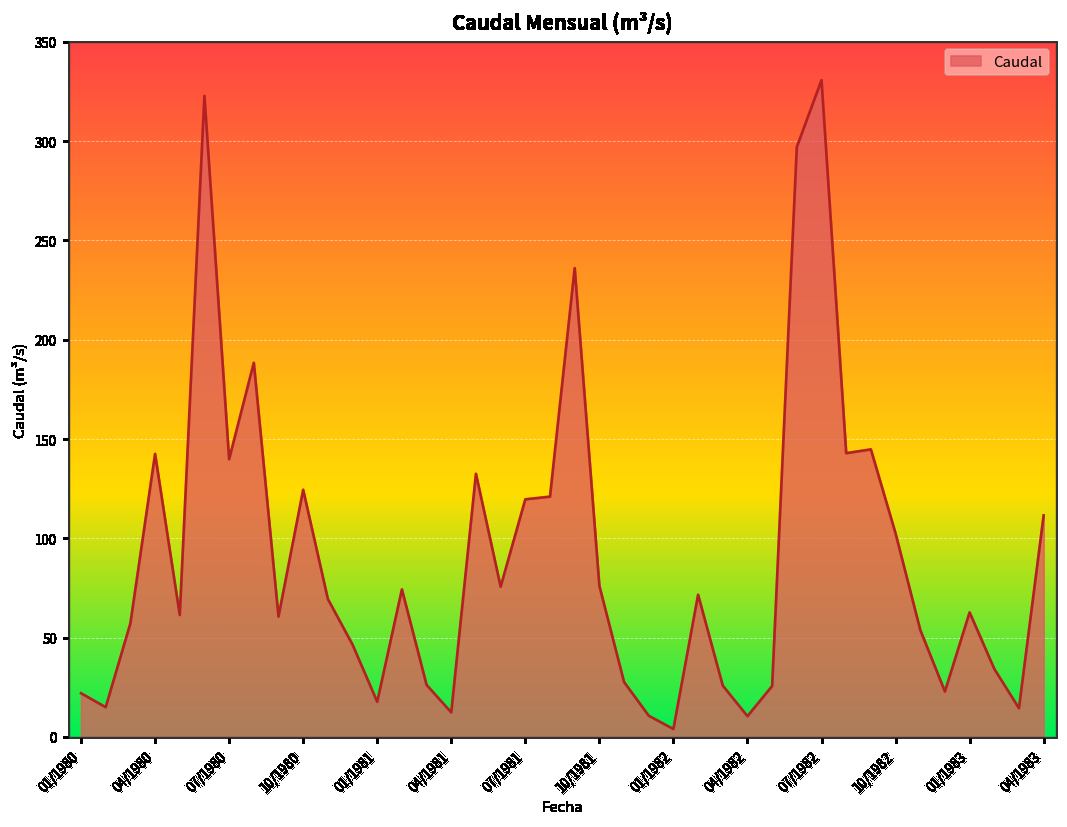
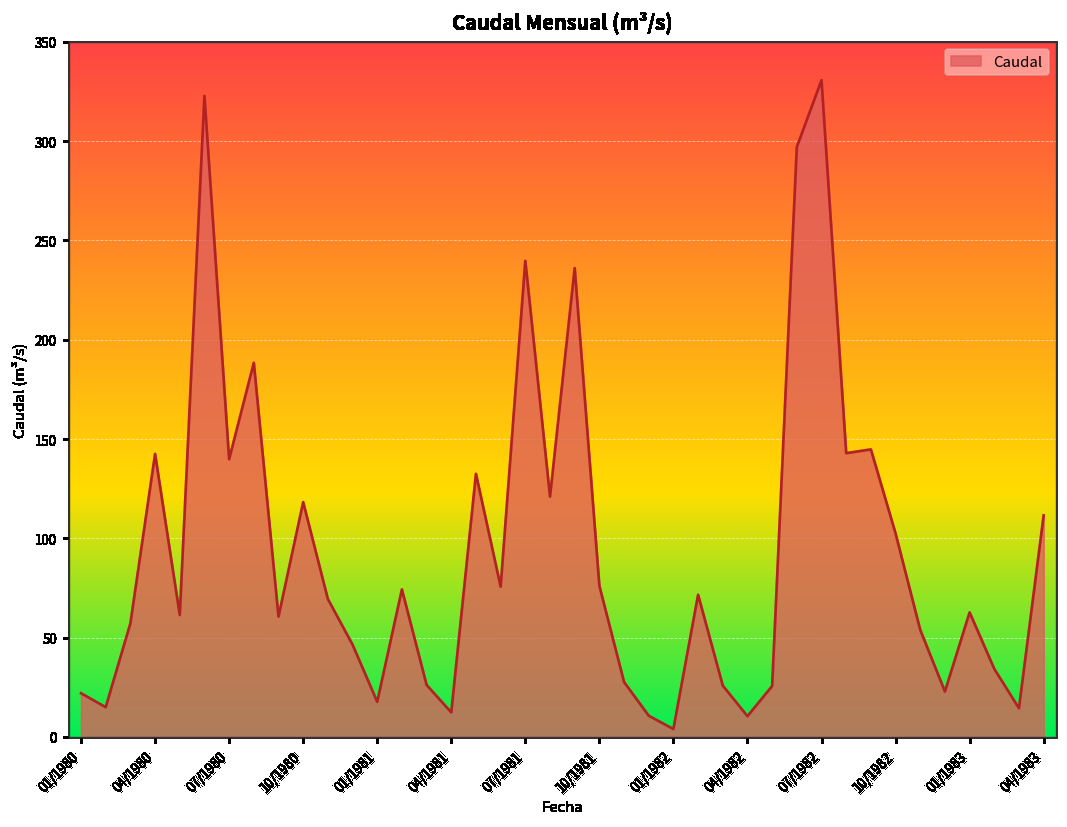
  {
    "01/1980": 22,
    "04/1980": 142,
    "07/1980": 140,
-   "10/1980": 124,
+   "10/1980": 118,
    "01/1981": 18,
    "04/1981": 12,
-   "07/1981": 120,
+   "07/1981": 240,
    "10/1981": 76,
    "01/1982": 4,
    "04/1982": 10,
    "07/1982": 331,
    "10/1982": 102,
    "01/1983": 63,
    "04/1983": 112
  }
